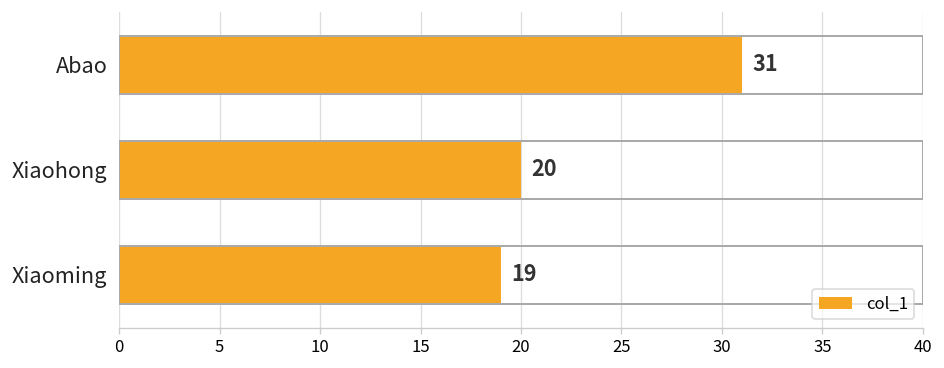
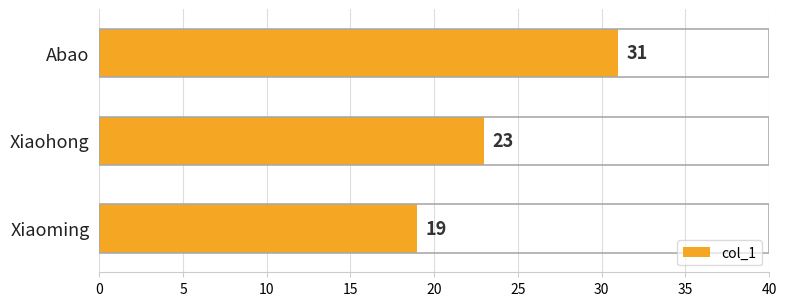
  {
    "Abao": 31,
-   "Xiaohong": 20,
+   "Xiaohong": 23,
    "Xiaoming": 19
  }
